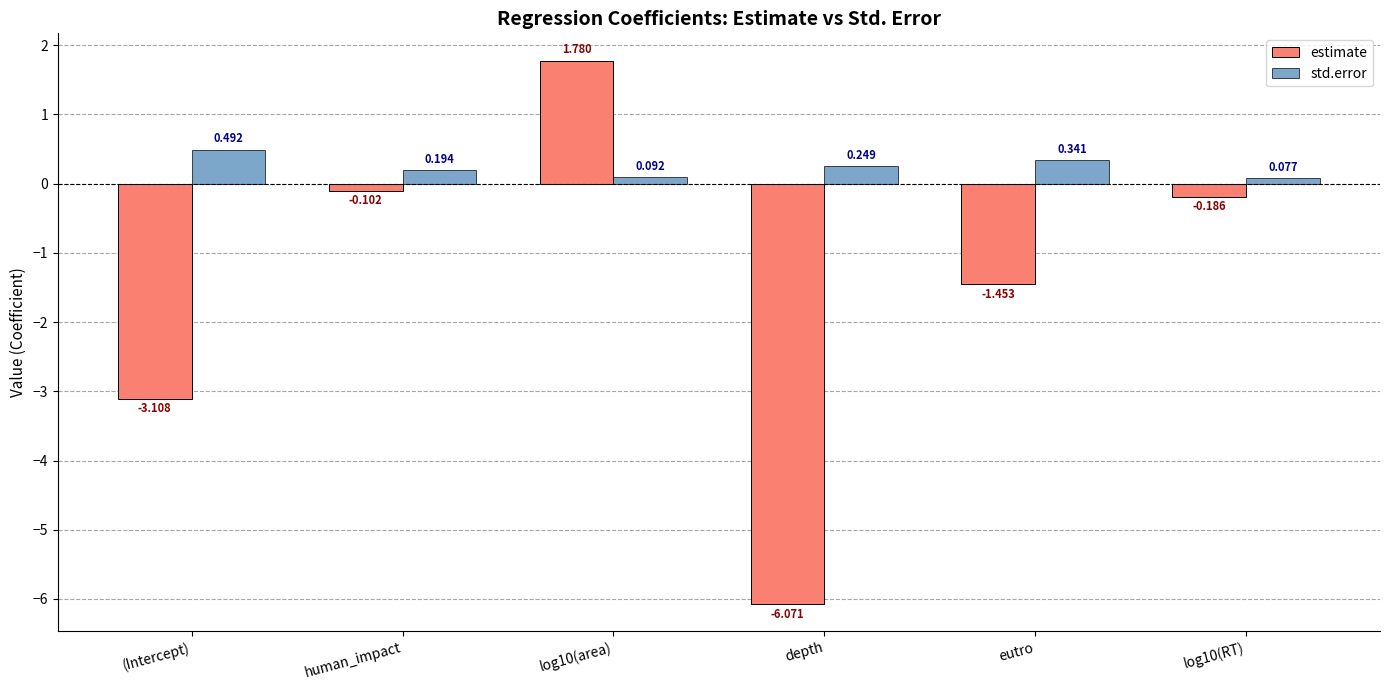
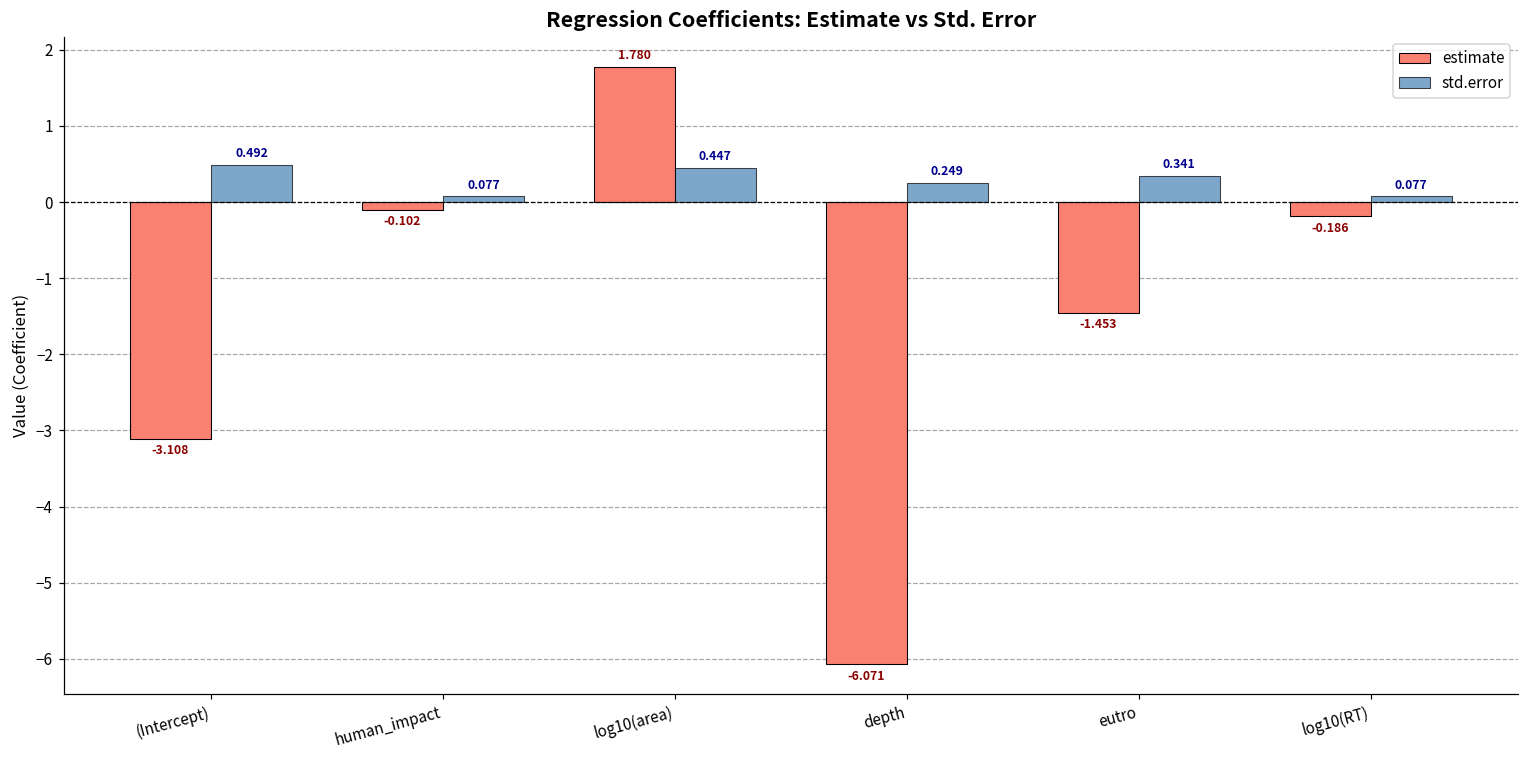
  {
    "estimate": {
      "(Intercept)": -3.108,
      "human_impact": -0.102,
      "log10(area)": 1.780,
      "depth": -6.071,
      "eutro": -1.453,
      "log10(RT)": -0.186
    },
    "std.error": {
      "(Intercept)": 0.492,
-     "human_impact": 0.194,
-     "log10(area)": 0.092,
+     "human_impact": 0.077,
+     "log10(area)": 0.447,
      "depth": 0.249,
      "eutro": 0.341,
      "log10(RT)": 0.077
    }
  }
